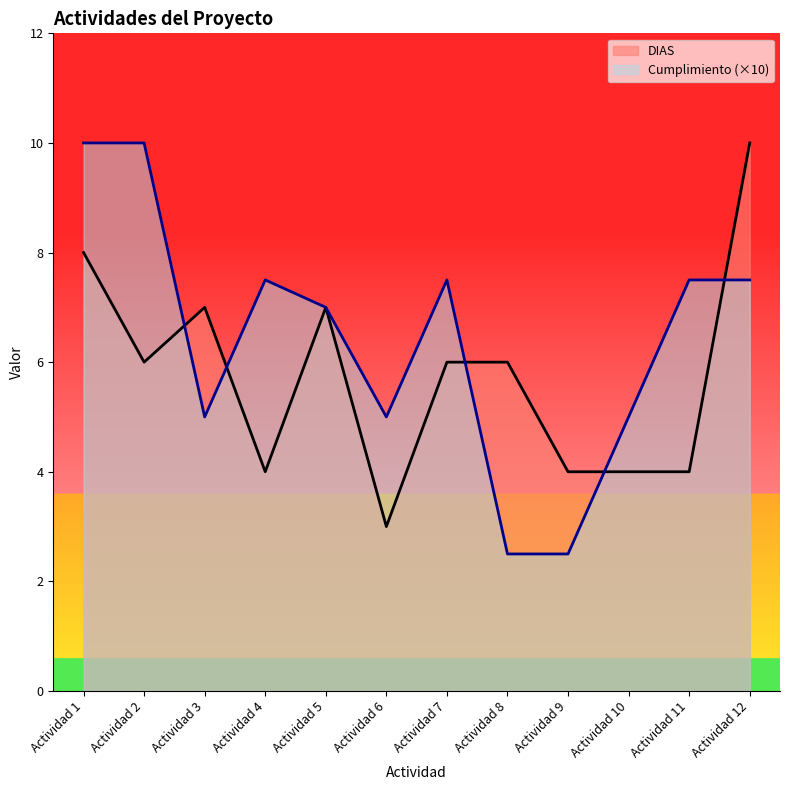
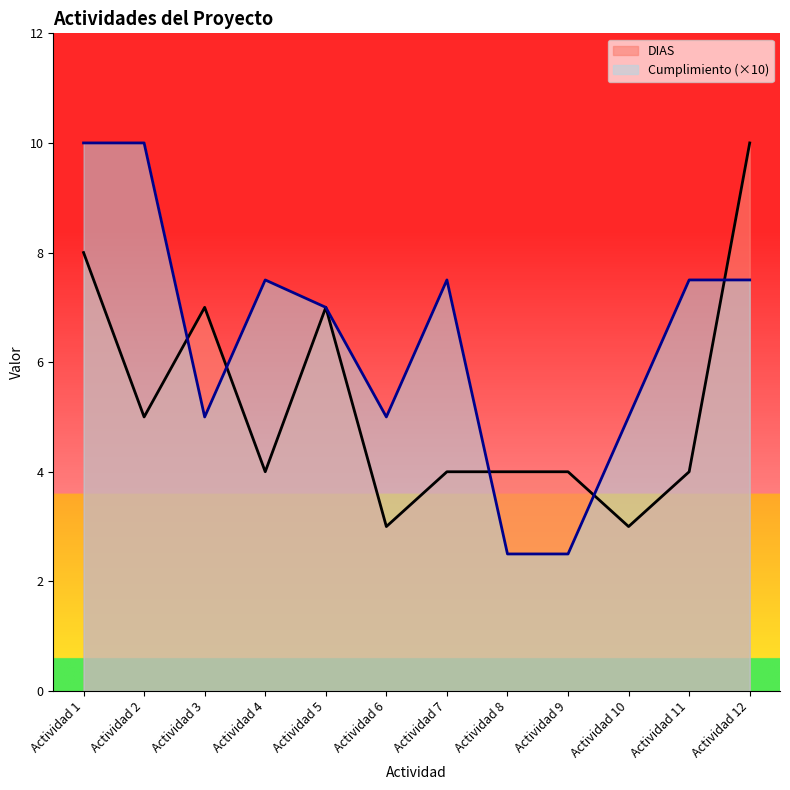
  {
    "DIAS": {
      "Actividad 1": 8,
-     "Actividad 2": 6,
+     "Actividad 2": 5,
      "Actividad 3": 7,
      "Actividad 4": 4,
      "Actividad 6": 3,
-     "Actividad 7": 6,
-     "Actividad 8": 6,
+     "Actividad 7": 4,
+     "Actividad 8": 4,
      "Actividad 9": 4,
-     "Actividad 10": 4,
+     "Actividad 10": 3,
      "Actividad 11": 4,
      "Actividad 12": 10
    },
    "Cumplimiento (×10)": {
      "Actividad 1": 10,
      "Actividad 2": 10,
      "Actividad 3": 5,
      "Actividad 4": 7.5,
      "Actividad 6": 5,
      "Actividad 7": 7.5,
      "Actividad 8": 2.5,
      "Actividad 9": 2.5,
      "Actividad 10": 5,
      "Actividad 11": 7.5,
      "Actividad 12": 7.5
    }
  }
